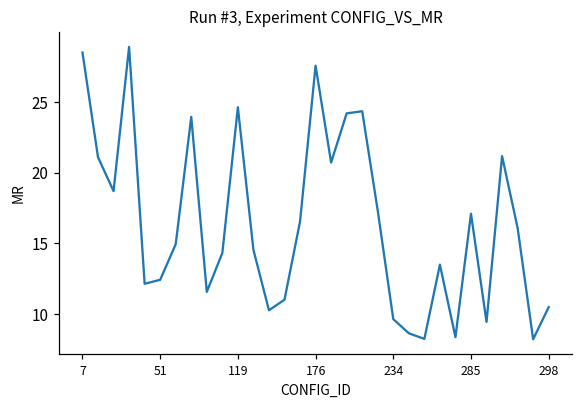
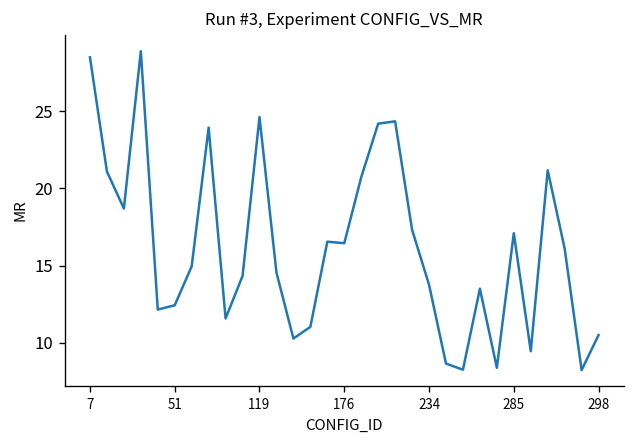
  {
    "51": 12.4,
    "119": 24.6,
-   "176": 27.6,
-   "234": 9.7,
+   "176": 16.5,
+   "234": 13.8,
    "285": 17.1,
    "298": 10.5
  }
